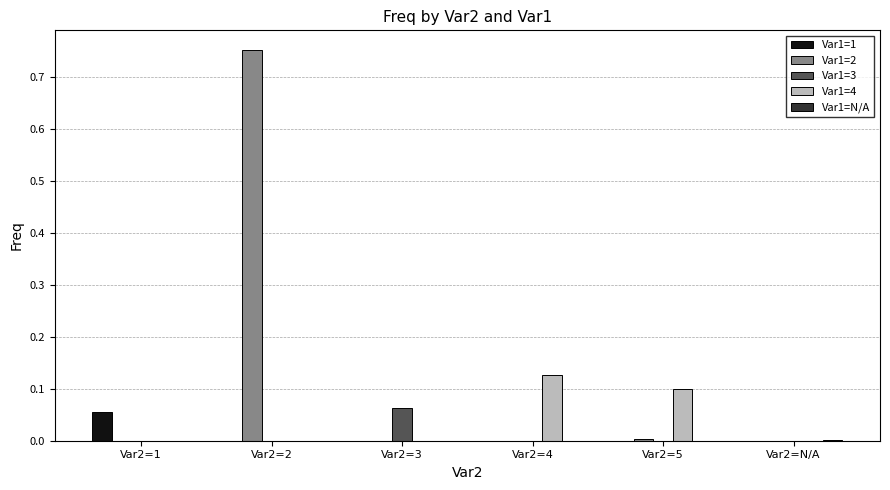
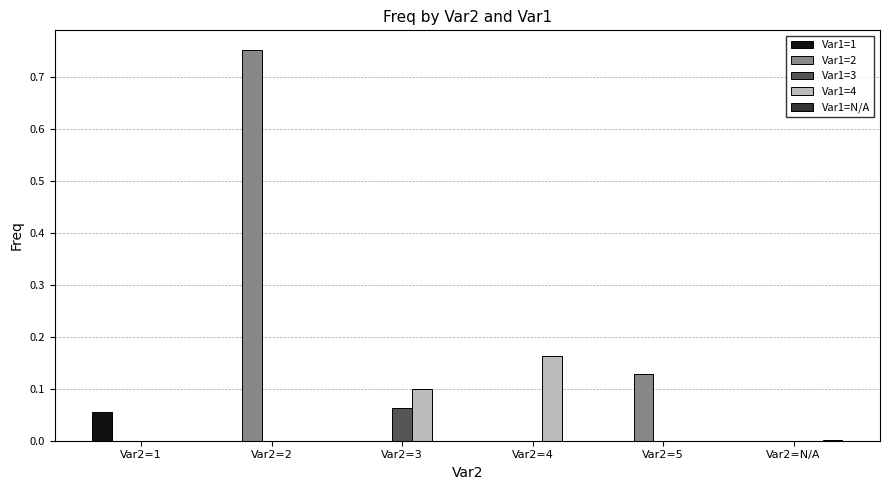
  {
    "Var1=2": {
      "Var2=2": 0.75,
-     "Var2=5": 0.00
+     "Var2=5": 0.13
    },
    "Var1=4": {
-     "Var2=3": 0.0,
-     "Var2=4": 0.13,
-     "Var2=5": 0.1
+     "Var2=3": 0.1,
+     "Var2=4": 0.16,
+     "Var2=5": 0.0
    }
  }
